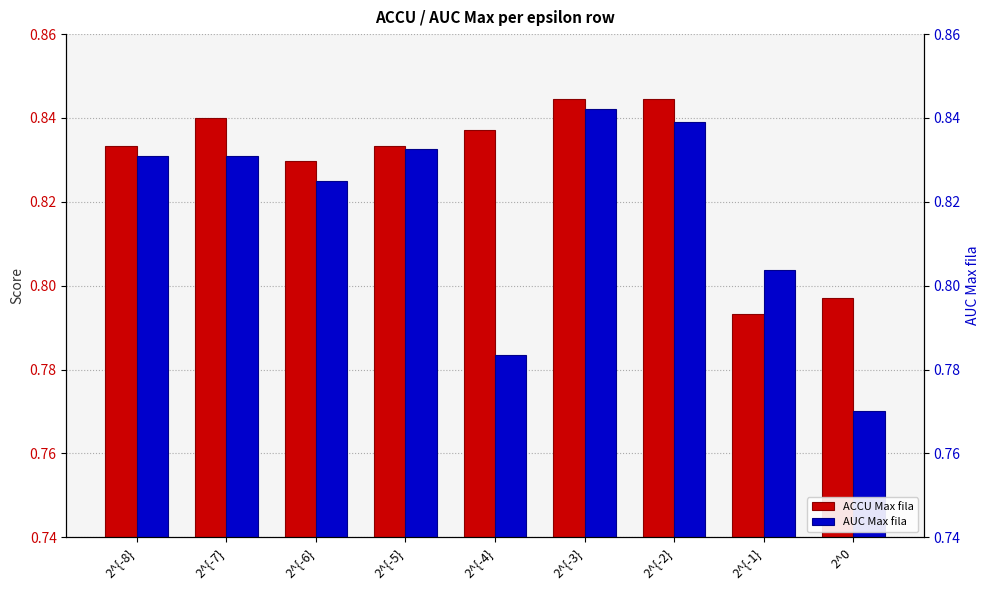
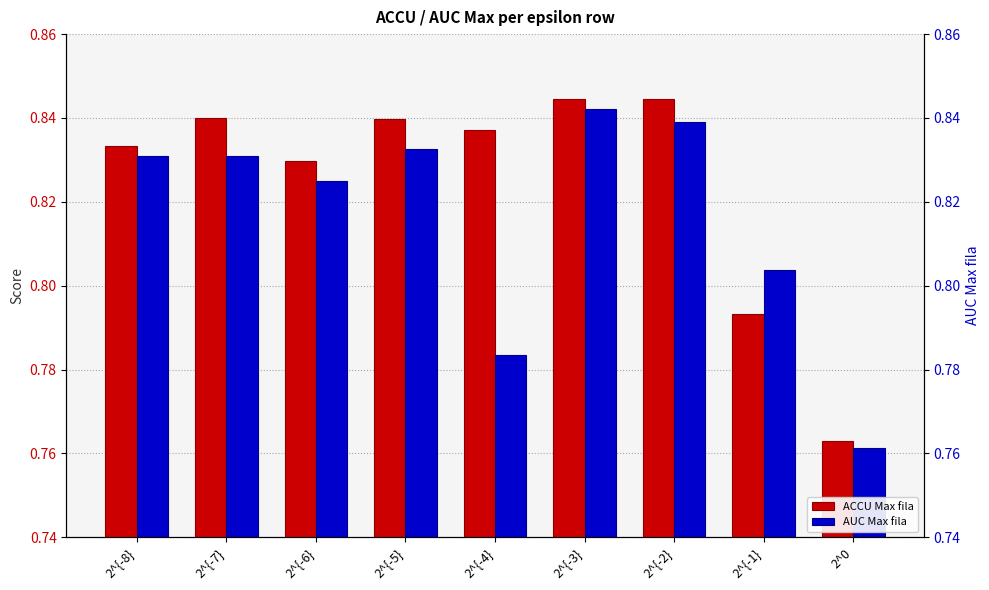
  {
    "ACCU Max fila": {
      "2^{-8}": 0.833,
      "2^{-7}": 0.840,
      "2^{-6}": 0.830,
-     "2^{-5}": 0.833,
+     "2^{-5}": 0.840,
      "2^{-4}": 0.837,
      "2^{-3}": 0.844,
      "2^{-2}": 0.844,
      "2^{-1}": 0.793,
-     "2^0": 0.797
+     "2^0": 0.763
    },
    "AUC Max fila": {
      "2^{-8}": 0.831,
      "2^{-7}": 0.831,
      "2^{-6}": 0.825,
      "2^{-5}": 0.833,
      "2^{-4}": 0.784,
      "2^{-3}": 0.842,
      "2^{-2}": 0.839,
      "2^{-1}": 0.804,
-     "2^0": 0.770
+     "2^0": 0.761
    }
  }
